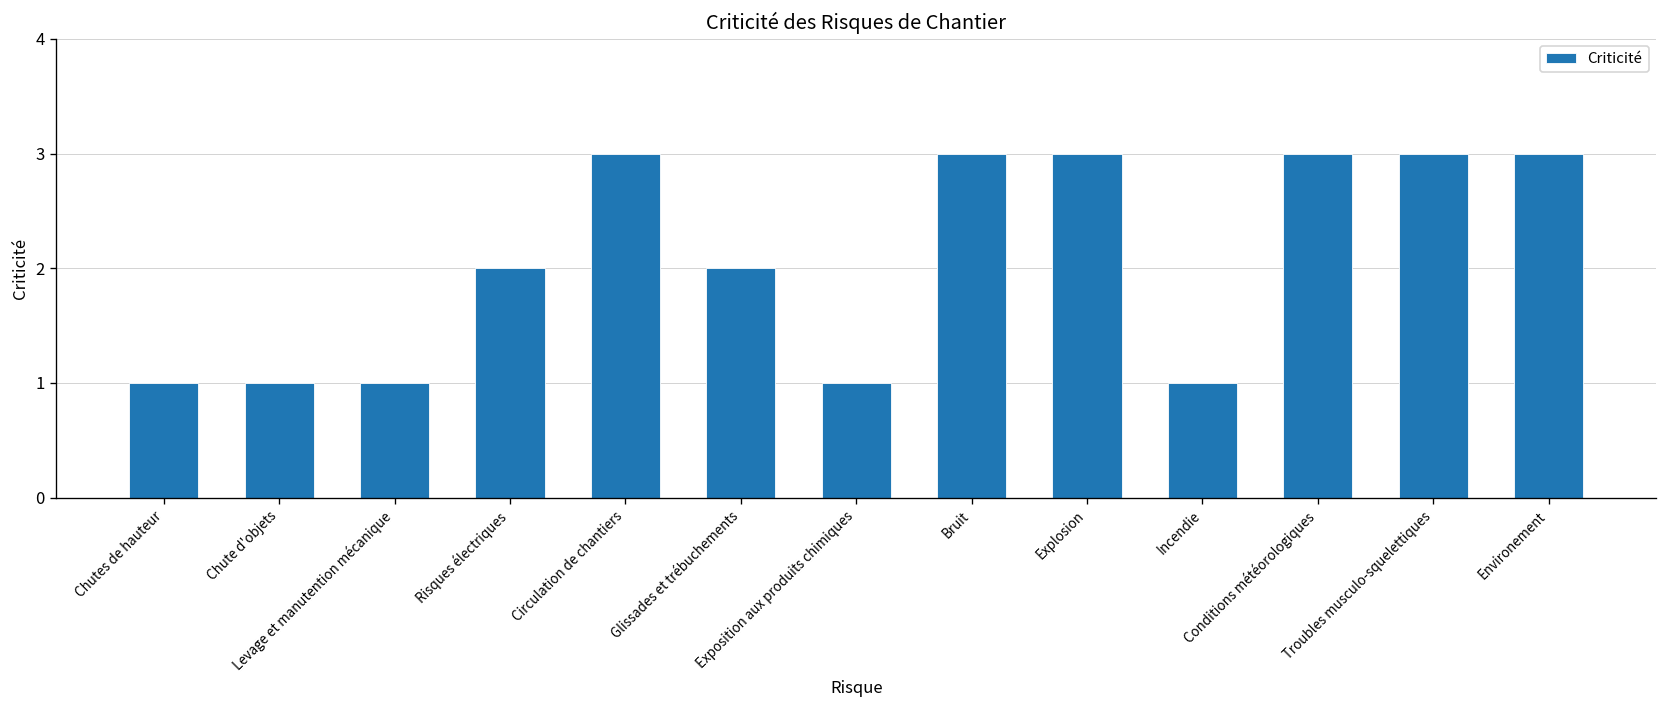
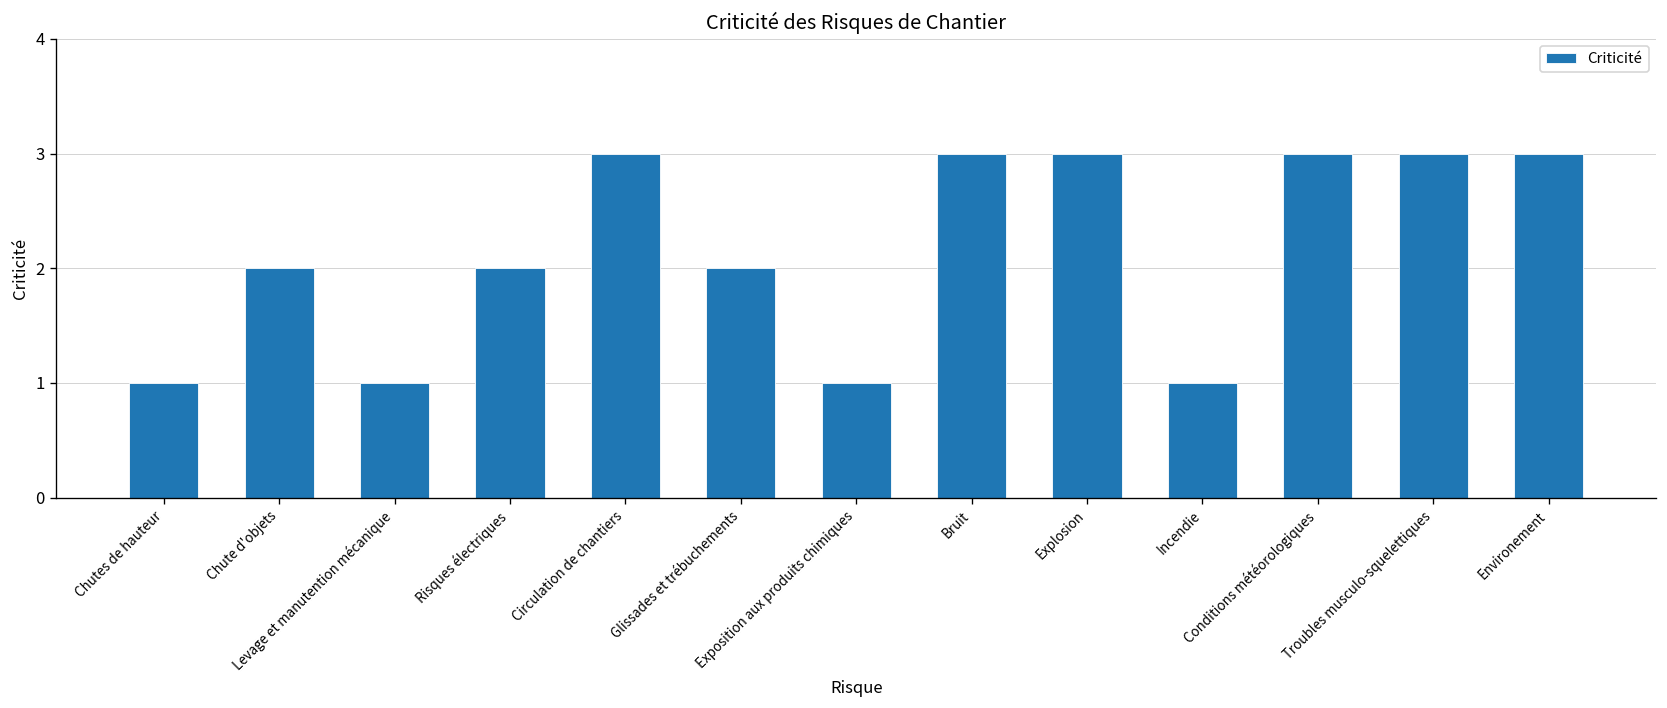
  {
    "Chutes de hauteur": 1,
-   "Chute d'objets": 1,
+   "Chute d'objets": 2,
    "Levage et manutention mécanique": 1,
    "Risques électriques": 2,
    "Circulation de chantiers": 3,
    "Glissades et trébuchements": 2,
    "Exposition aux produits chimiques": 1,
    "Bruit": 3,
    "Explosion": 3,
    "Incendie": 1,
    "Conditions météorologiques": 3,
    "Troubles musculo-squelettiques": 3,
    "Environement": 3
  }
